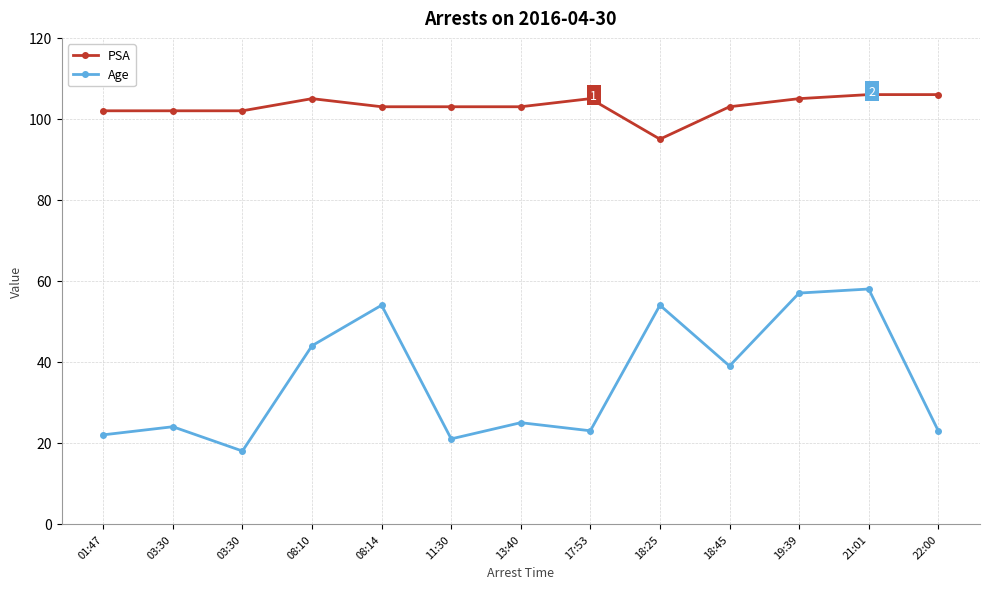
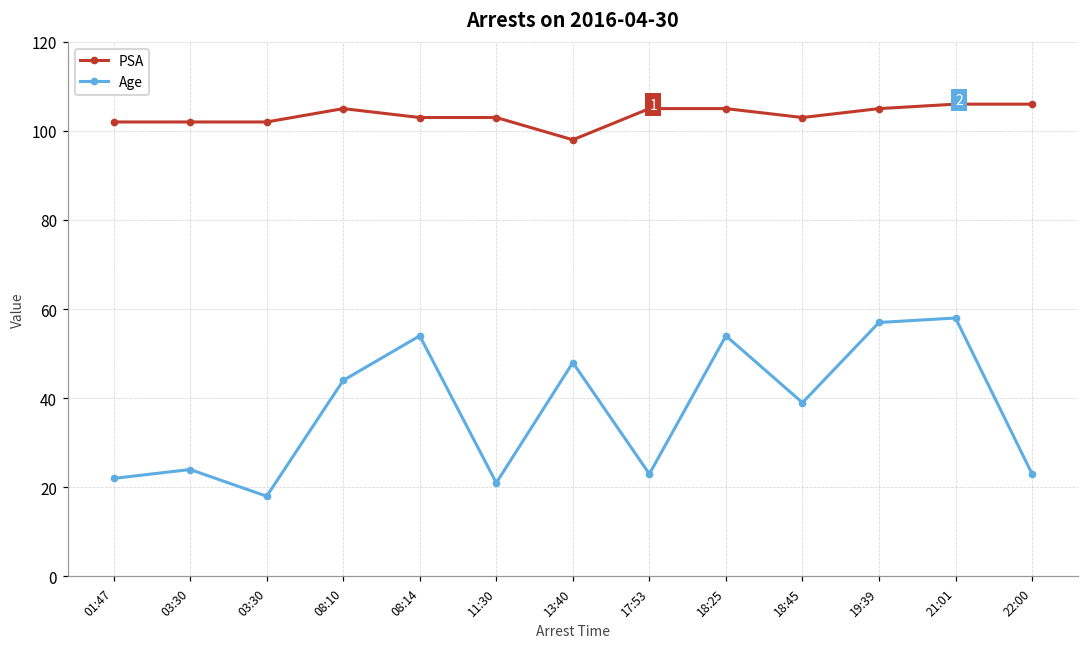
  {
    "PSA": {
      "01:47": 102,
      "08:10": 105,
      "08:14": 103,
      "11:30": 103,
-     "13:40": 103,
-     "18:25": 95,
+     "13:40": 98,
+     "18:25": 105,
      "18:45": 103,
      "19:39": 105,
      "22:00": 106
    },
    "Age": {
      "01:47": 22,
      "08:10": 44,
      "08:14": 54,
      "11:30": 21,
-     "13:40": 25,
+     "13:40": 48,
      "17:53": 23,
      "18:25": 54,
      "18:45": 39,
      "19:39": 57,
      "21:01": 58,
      "22:00": 23
    }
  }
